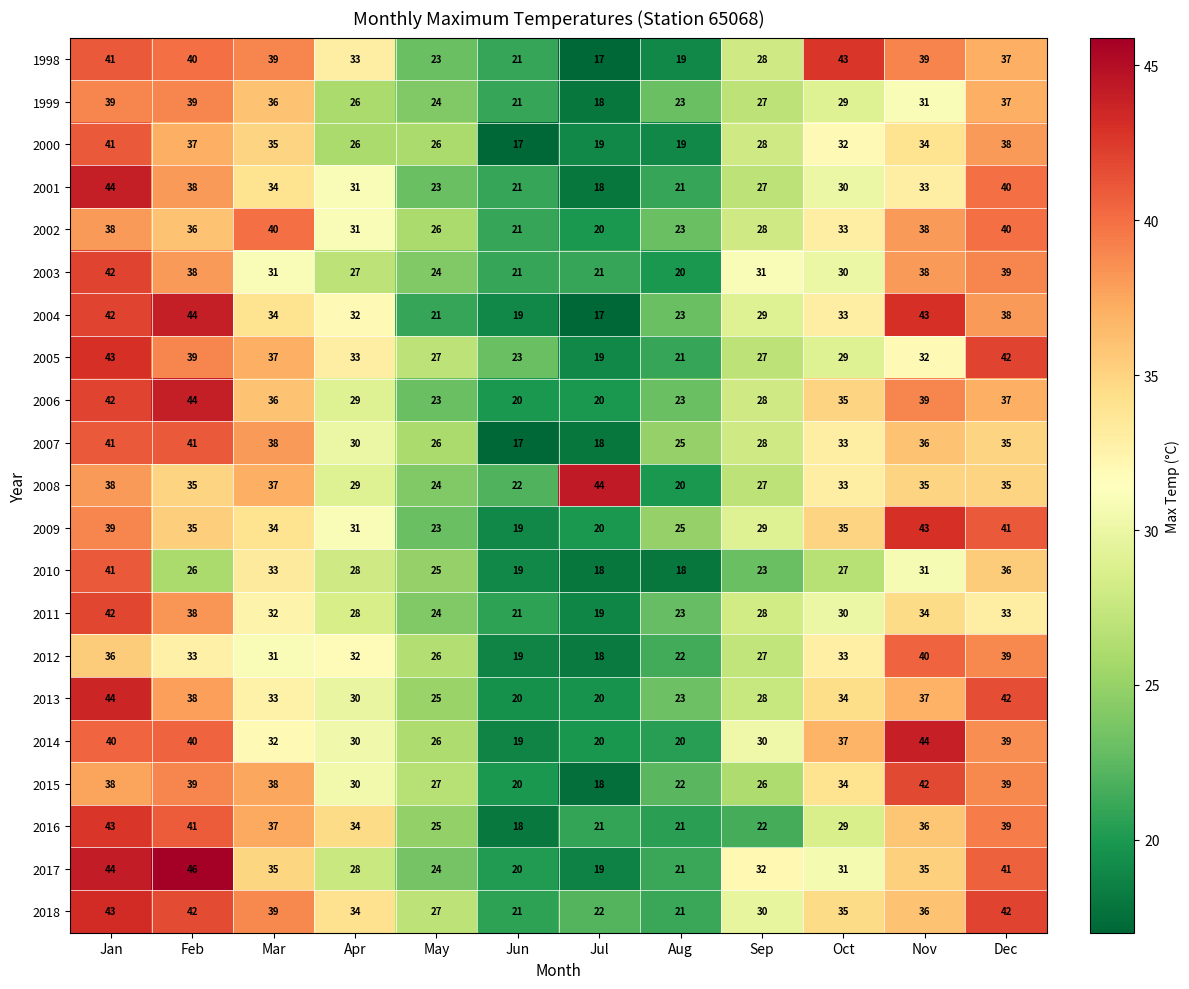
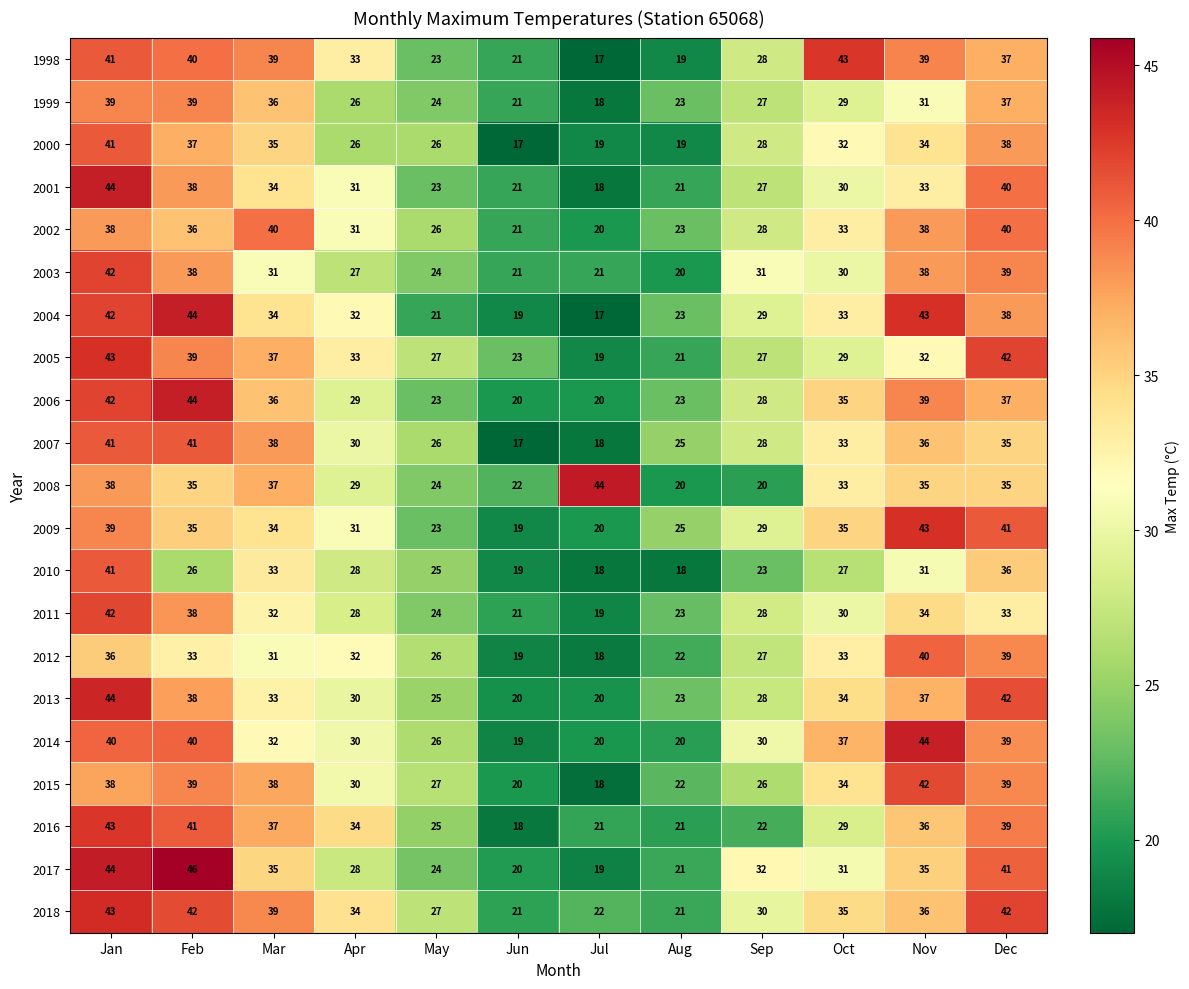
  {
    "2008": {
      "Jan": 38,
      "Feb": 35,
      "Mar": 37,
      "Apr": 29,
      "May": 24,
      "Jun": 22,
      "Jul": 44,
      "Aug": 20,
-     "Sep": 27,
+     "Sep": 20,
      "Oct": 33,
      "Nov": 35,
      "Dec": 35
    }
  }
